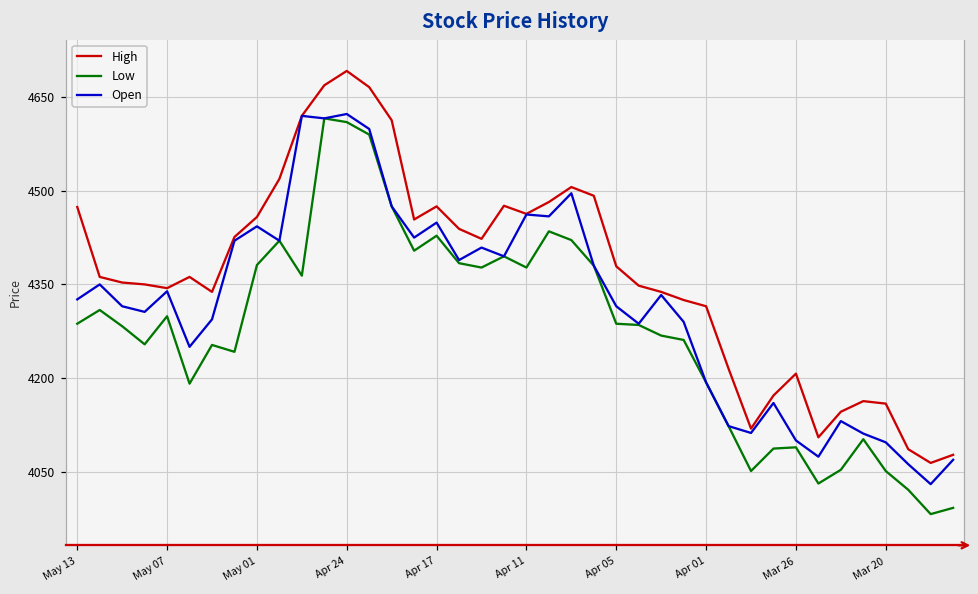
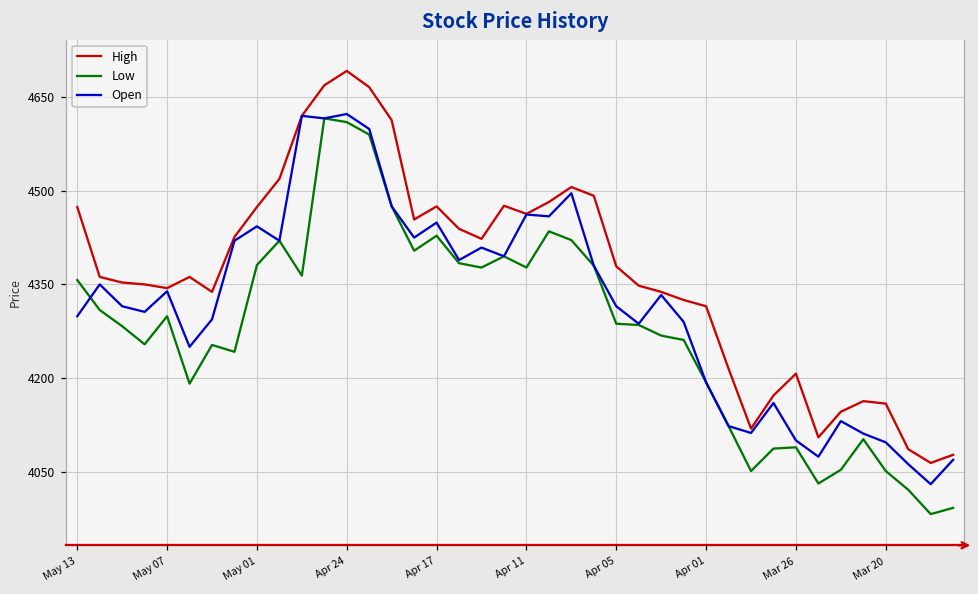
  {
    "High": {
      "May 13": 4470,
      "May 07": 4340,
-     "May 01": 4460,
+     "May 01": 4470,
      "Apr 24": 4690,
      "Apr 17": 4480,
      "Apr 05": 4380,
      "Apr 01": 4320,
      "Mar 26": 4210,
      "Mar 20": 4160
    },
    "Low": {
-     "May 13": 4290,
+     "May 13": 4360,
      "May 07": 4300,
      "May 01": 4380,
      "Apr 24": 4610,
      "Apr 17": 4430,
      "Apr 11": 4380,
      "Apr 05": 4290,
      "Mar 26": 4090,
      "Mar 20": 4050
    },
    "Open": {
-     "May 13": 4330,
+     "May 13": 4300,
      "May 07": 4340,
      "May 01": 4440,
      "Apr 24": 4620,
      "Apr 17": 4450,
      "Apr 05": 4320,
      "Mar 26": 4100,
      "Mar 20": 4100
    }
  }
